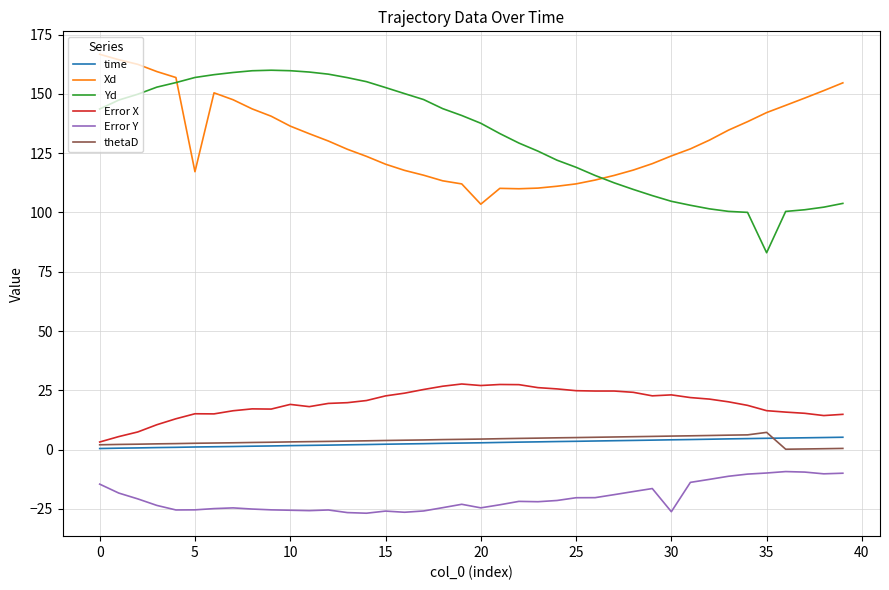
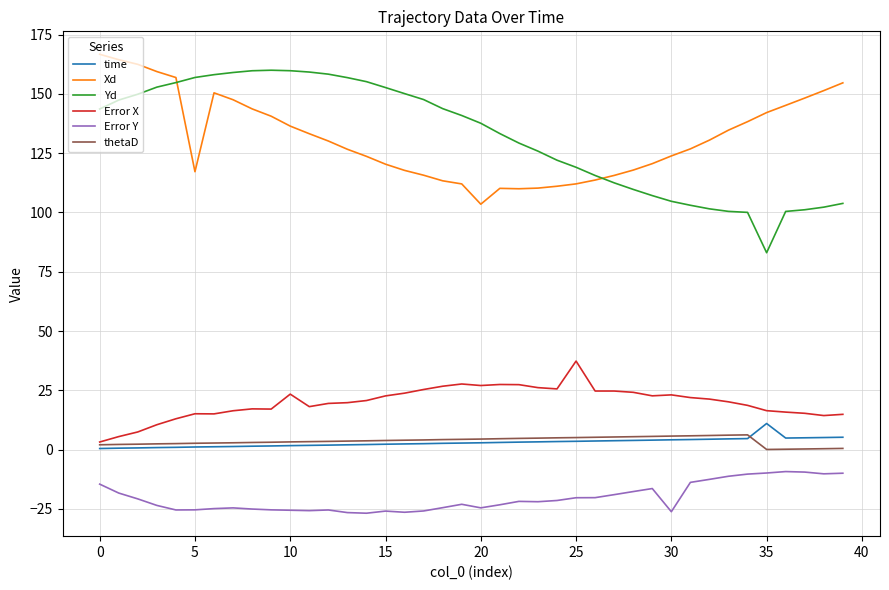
  {
    "time": {
      "0": 0,
      "5": 1,
      "10": 2,
      "15": 2,
      "20": 3,
      "25": 4,
      "30": 4,
-     "35": 5
+     "35": 11
    },
    "Xd": {
      "5": 117,
      "10": 136,
      "15": 120,
      "20": 103,
      "25": 112,
      "30": 124,
      "35": 142
    },
    "Yd": {
      "5": 157,
      "10": 160,
      "15": 153,
      "20": 138,
      "25": 119,
      "30": 105,
      "35": 83
    },
    "Error X": {
      "0": 3,
      "5": 15,
-     "10": 19,
+     "10": 23,
      "15": 23,
      "20": 27,
-     "25": 25,
+     "25": 37,
      "30": 23,
      "35": 16
    },
    "Error Y": {
      "0": -15,
      "5": -25,
      "10": -26,
      "15": -26,
      "20": -25,
      "25": -20,
      "30": -26,
      "35": -10
    },
    "thetaD": {
      "0": 2,
      "5": 3,
      "10": 3,
      "15": 4,
      "20": 4,
      "25": 5,
      "30": 6,
-     "35": 7
+     "35": 0
    }
  }
